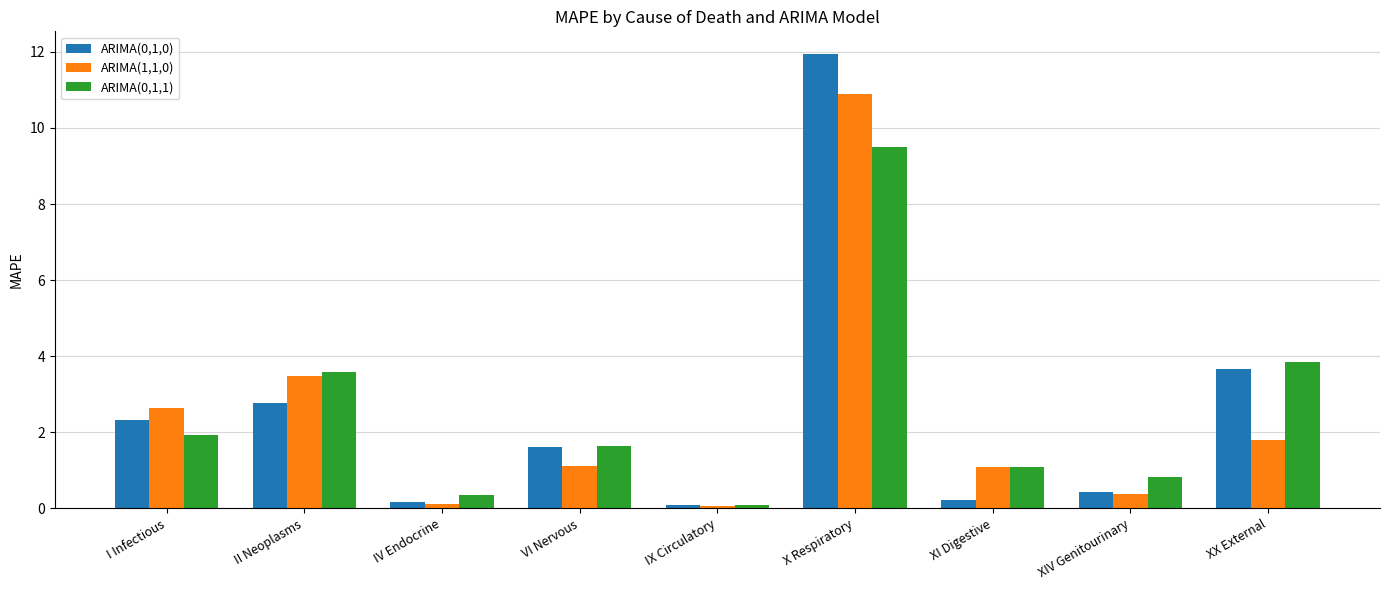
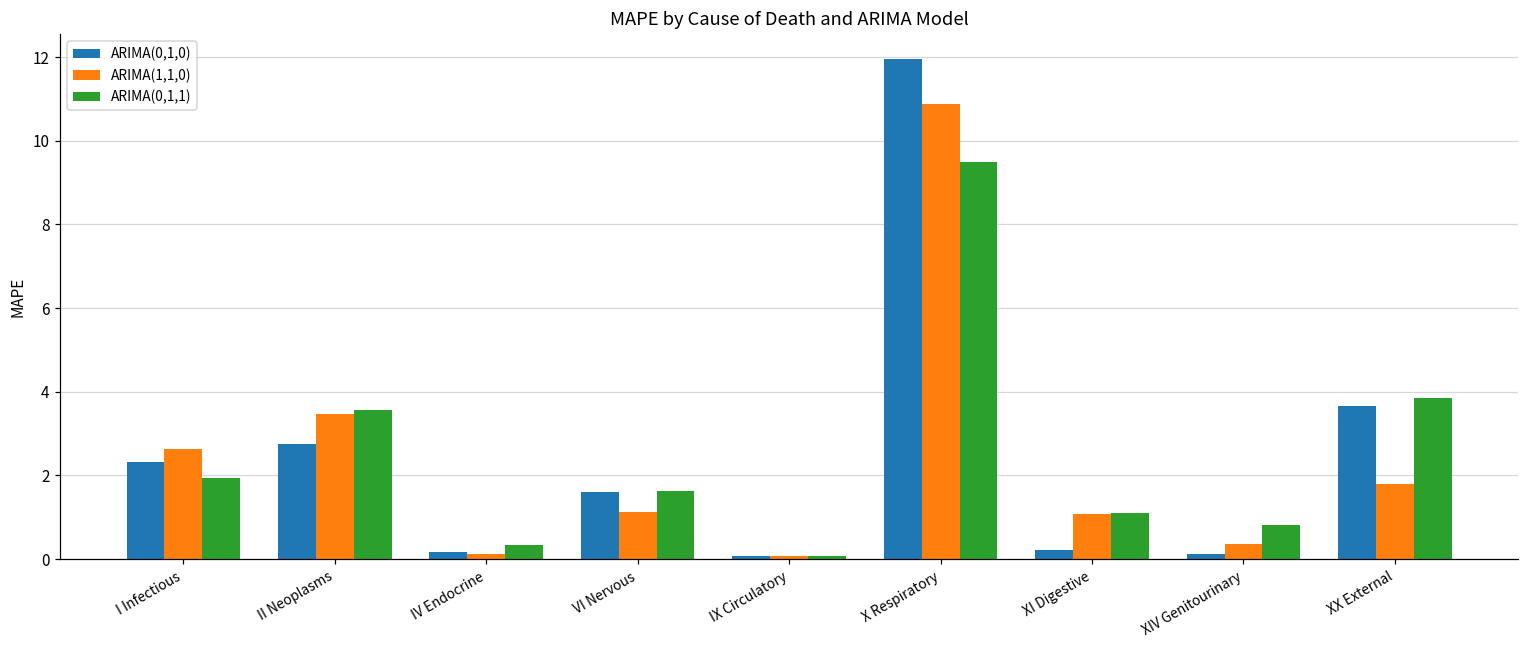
  {
    "ARIMA(0,1,0)": {
      "I Infectious": 2.3,
      "II Neoplasms": 2.8,
      "IV Endocrine": 0.2,
      "VI Nervous": 1.6,
      "IX Circulatory": 0.1,
      "X Respiratory": 11.9,
      "XI Digestive": 0.2,
-     "XIV Genitourinary": 0.4,
+     "XIV Genitourinary": 0.1,
      "XX External": 3.7
    },
    "ARIMA(1,1,0)": {
      "I Infectious": 2.6,
      "II Neoplasms": 3.5,
      "IV Endocrine": 0.1,
      "VI Nervous": 1.1,
      "IX Circulatory": 0.1,
      "X Respiratory": 10.9,
      "XI Digestive": 1.1,
      "XIV Genitourinary": 0.4,
      "XX External": 1.8
    },
    "ARIMA(0,1,1)": {
      "I Infectious": 1.9,
      "II Neoplasms": 3.6,
      "IV Endocrine": 0.3,
      "VI Nervous": 1.6,
      "IX Circulatory": 0.1,
      "X Respiratory": 9.5,
      "XI Digestive": 1.1,
      "XIV Genitourinary": 0.8,
      "XX External": 3.9
    }
  }
